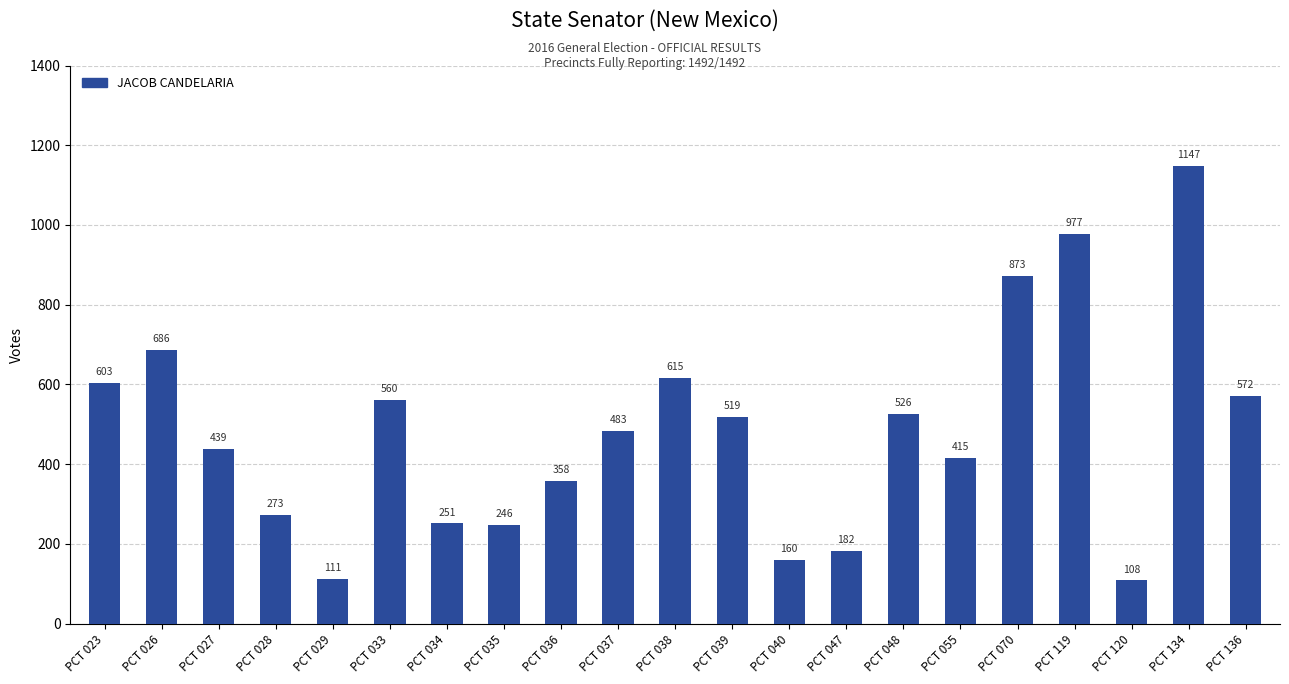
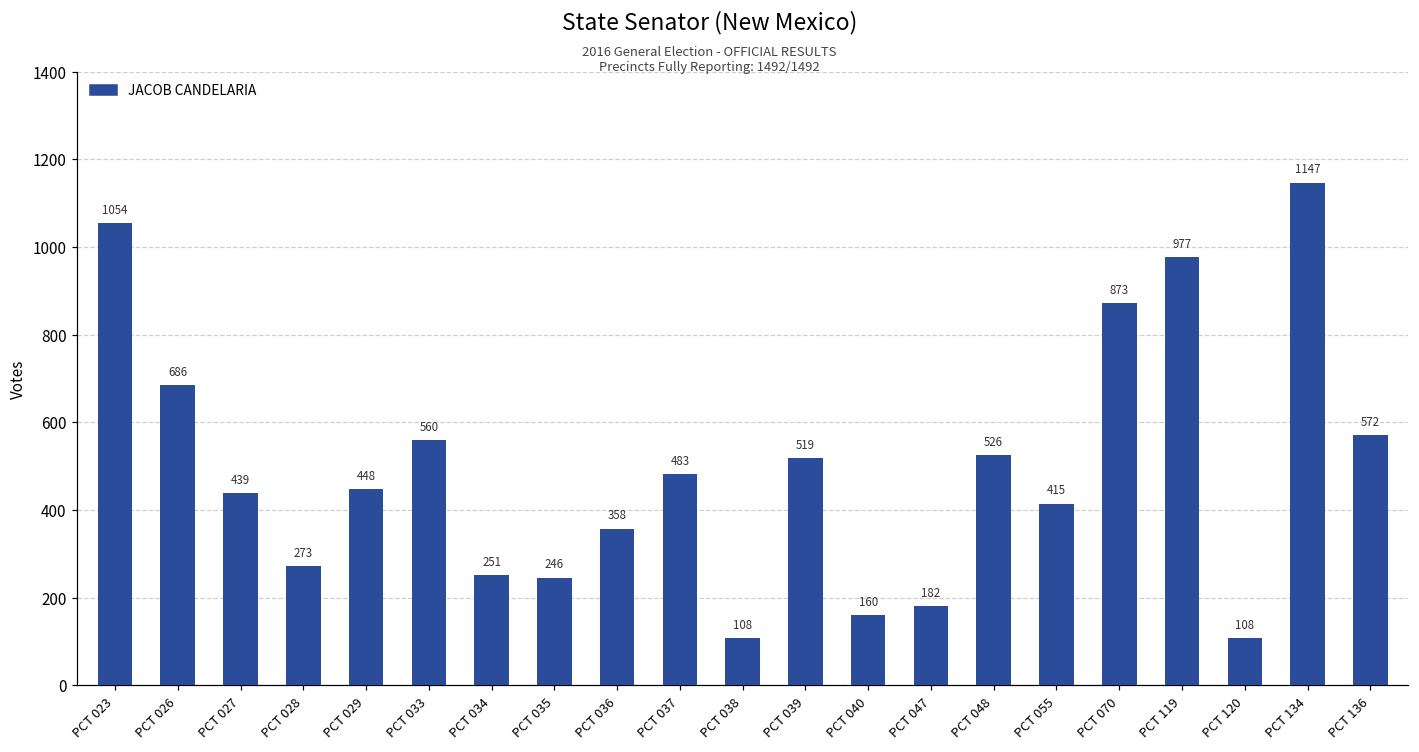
  {
-   "PCT 023": 603,
+   "PCT 023": 1054,
    "PCT 026": 686,
    "PCT 027": 439,
    "PCT 028": 273,
-   "PCT 029": 111,
+   "PCT 029": 448,
    "PCT 033": 560,
    "PCT 034": 251,
    "PCT 035": 246,
    "PCT 036": 358,
    "PCT 037": 483,
-   "PCT 038": 615,
+   "PCT 038": 108,
    "PCT 039": 519,
    "PCT 040": 160,
    "PCT 047": 182,
    "PCT 048": 526,
    "PCT 055": 415,
    "PCT 070": 873,
    "PCT 119": 977,
    "PCT 120": 108,
    "PCT 134": 1147,
    "PCT 136": 572
  }
